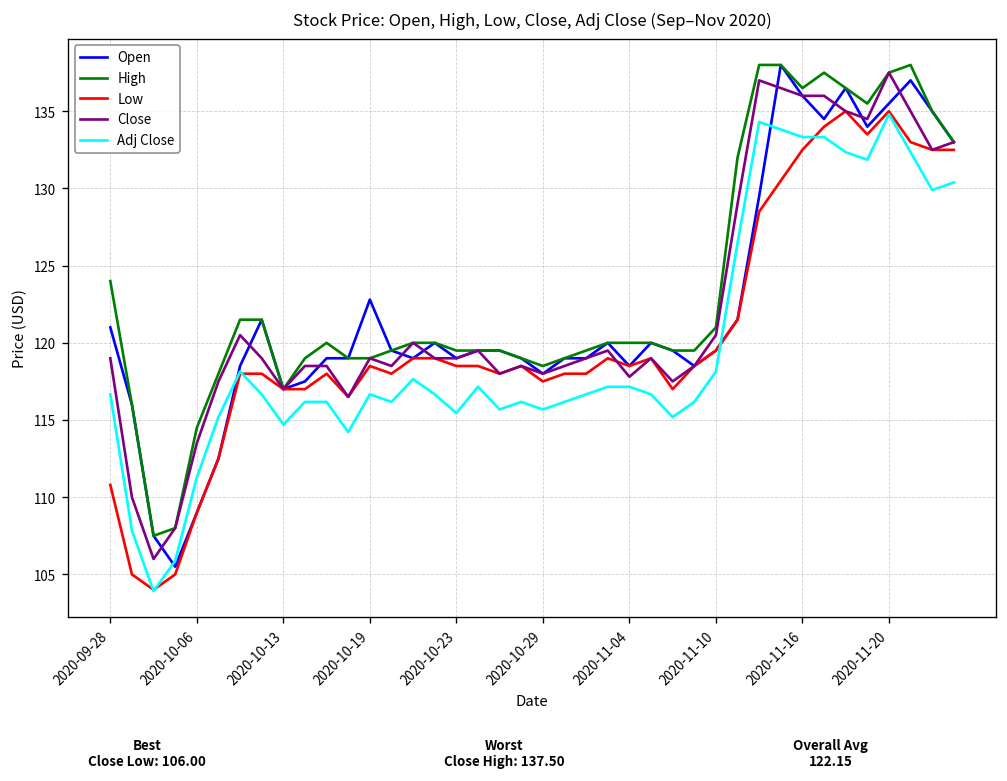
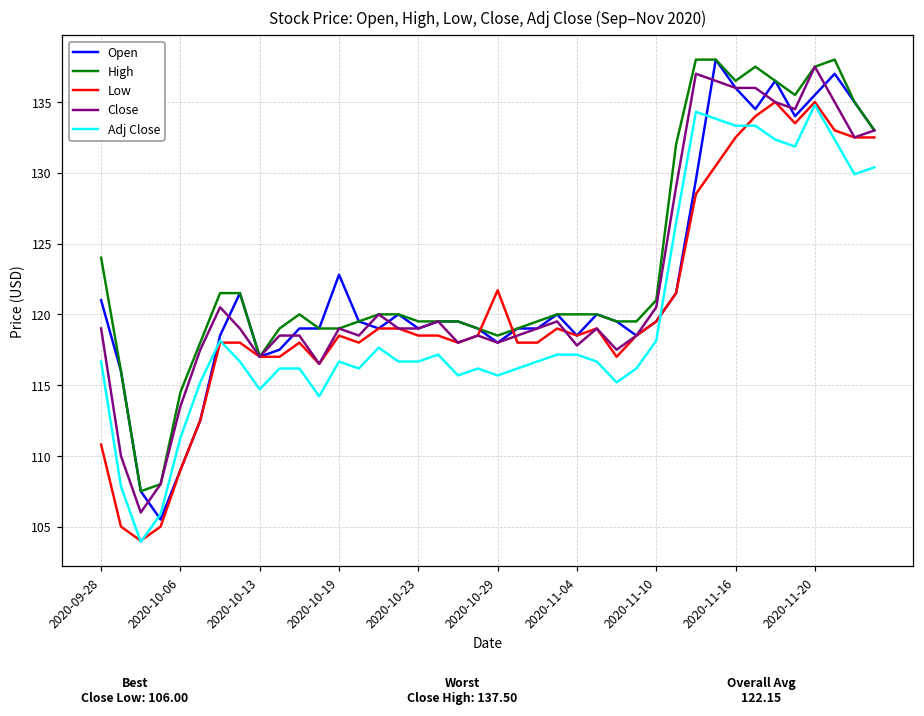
  {
    "Open": {
      "2020-09-28": 121.0,
      "2020-10-19": 122.8,
      "2020-11-20": 135.5
    },
    "High": {
      "2020-09-28": 124.0,
      "2020-10-06": 114.5,
      "2020-10-23": 119.5,
      "2020-10-29": 118.5,
      "2020-11-04": 120.0,
      "2020-11-10": 121.0,
      "2020-11-16": 136.5
    },
    "Low": {
      "2020-09-28": 110.8,
      "2020-10-19": 118.5,
      "2020-10-23": 118.5,
-     "2020-10-29": 117.5,
+     "2020-10-29": 121.7,
      "2020-11-16": 132.5
    },
    "Close": {
      "2020-09-28": 119.0,
      "2020-10-06": 113.5,
      "2020-11-04": 117.8,
      "2020-11-10": 120.5
    },
    "Adj Close": {
      "2020-09-28": 116.7,
      "2020-10-06": 111.3,
      "2020-10-13": 114.7,
      "2020-10-19": 116.7,
-     "2020-10-23": 115.4,
+     "2020-10-23": 116.7,
      "2020-10-29": 115.7,
      "2020-11-04": 117.2,
      "2020-11-10": 118.1,
      "2020-11-16": 133.3
    }
  }
